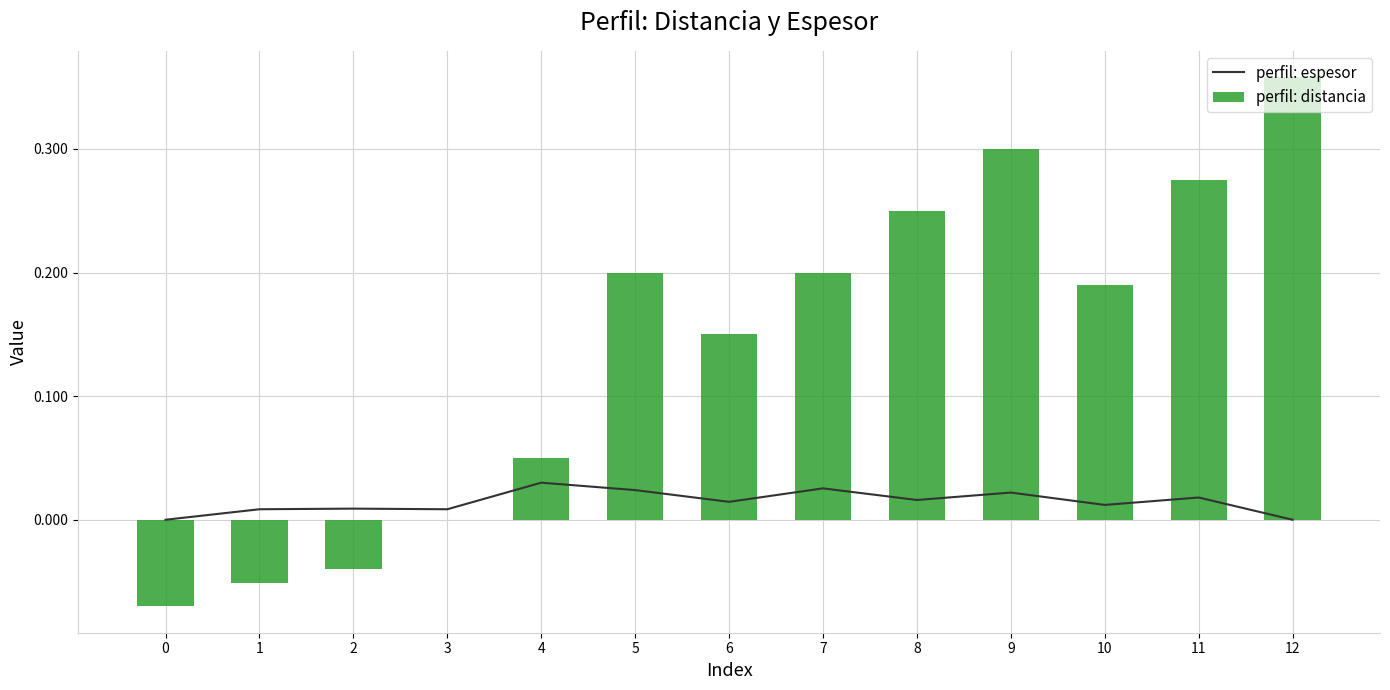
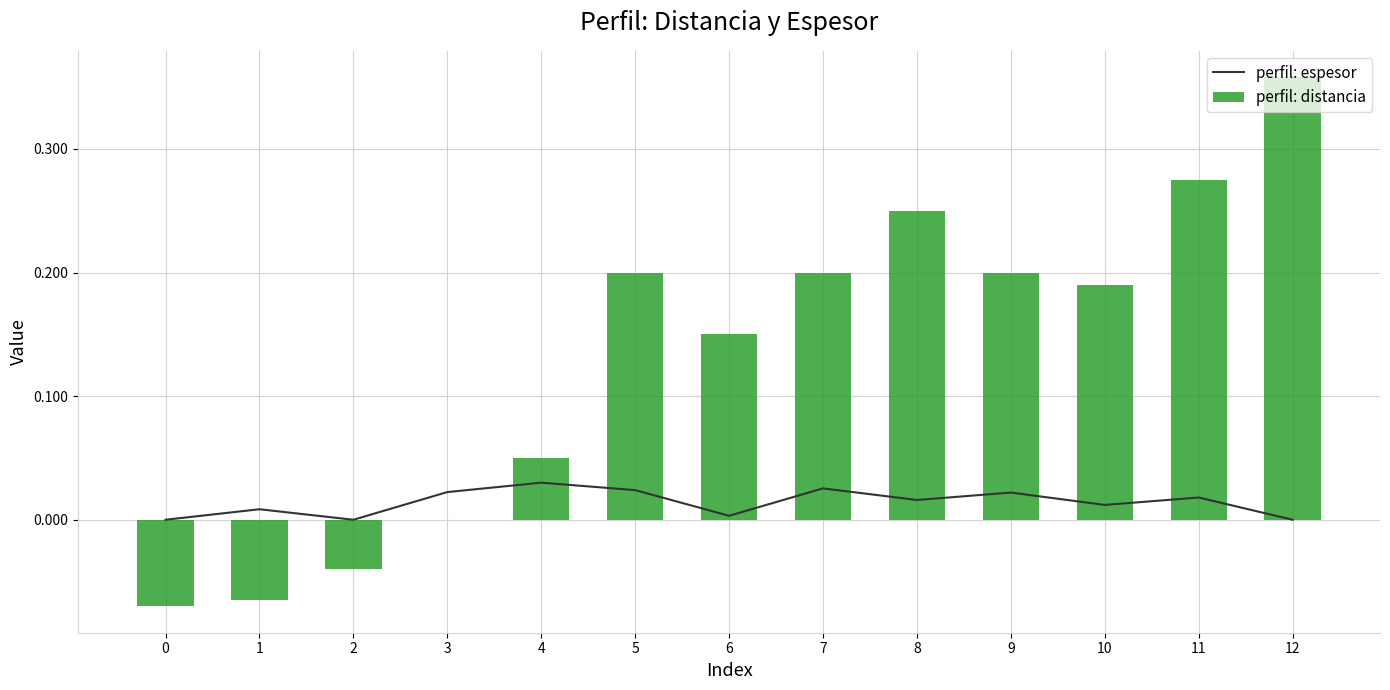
  {
    "perfil: espesor": {
      "0": 0.000,
      "1": 0.009,
-     "2": 0.009,
-     "3": 0.009,
+     "2": 0.000,
+     "3": 0.022,
      "4": 0.030,
      "5": 0.024,
-     "6": 0.015,
+     "6": 0.003,
      "7": 0.025,
      "8": 0.016,
      "9": 0.022,
      "10": 0.012,
      "11": 0.018,
      "12": 0.000
    },
    "perfil: distancia": {
      "0": -0.070,
-     "1": -0.051,
+     "1": -0.065,
      "2": -0.040,
      "3": 0.000,
      "4": 0.050,
      "5": 0.200,
      "6": 0.150,
      "7": 0.200,
      "8": 0.250,
-     "9": 0.3,
+     "9": 0.2,
      "10": 0.190,
      "11": 0.275
    }
  }
